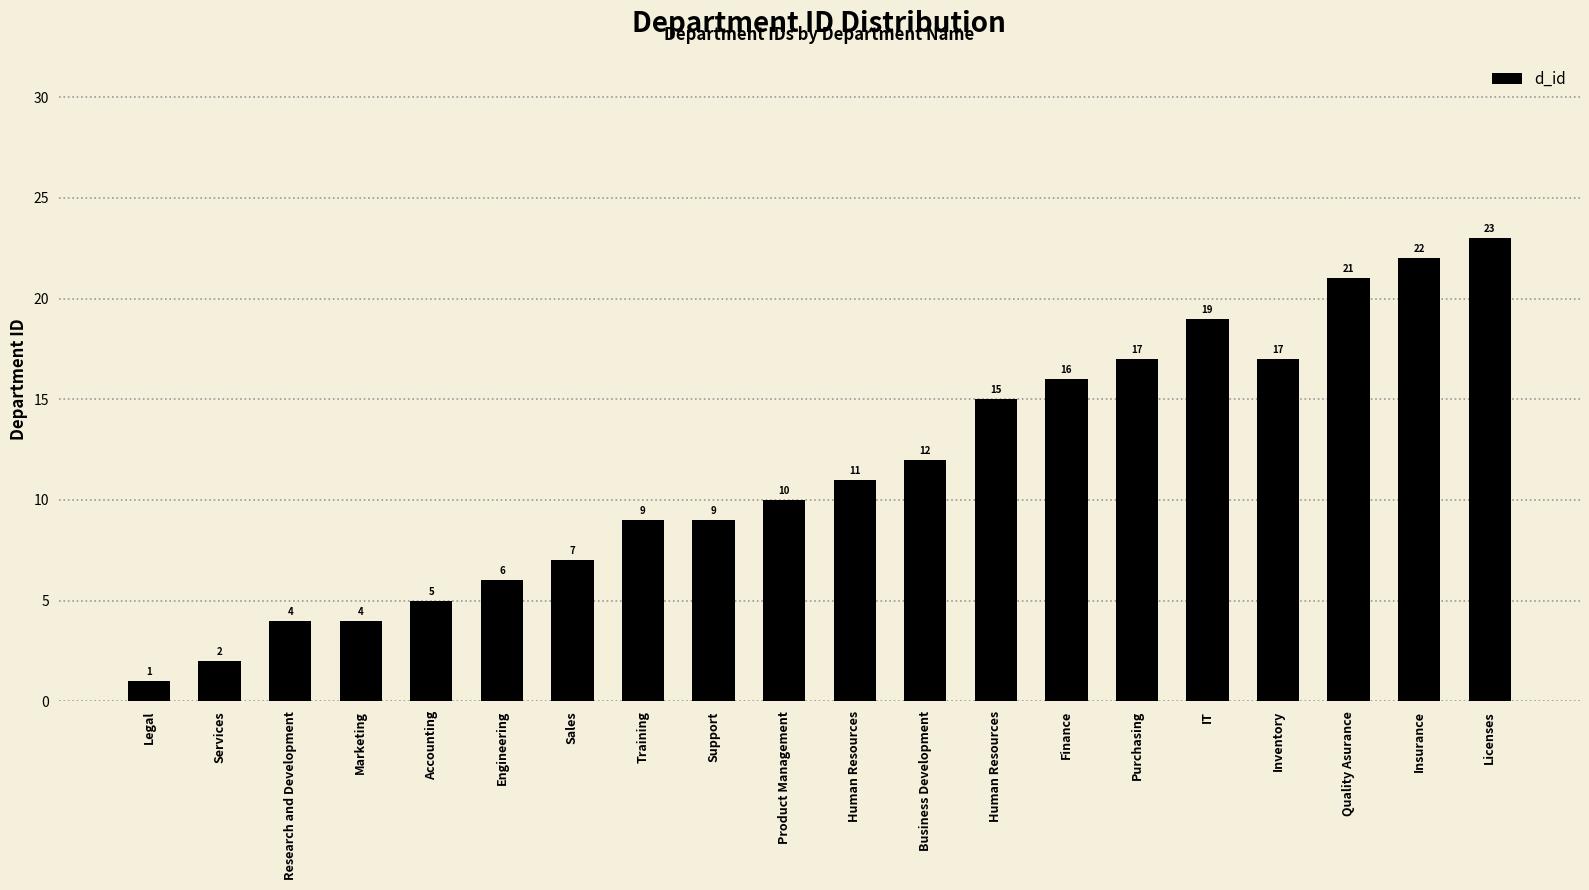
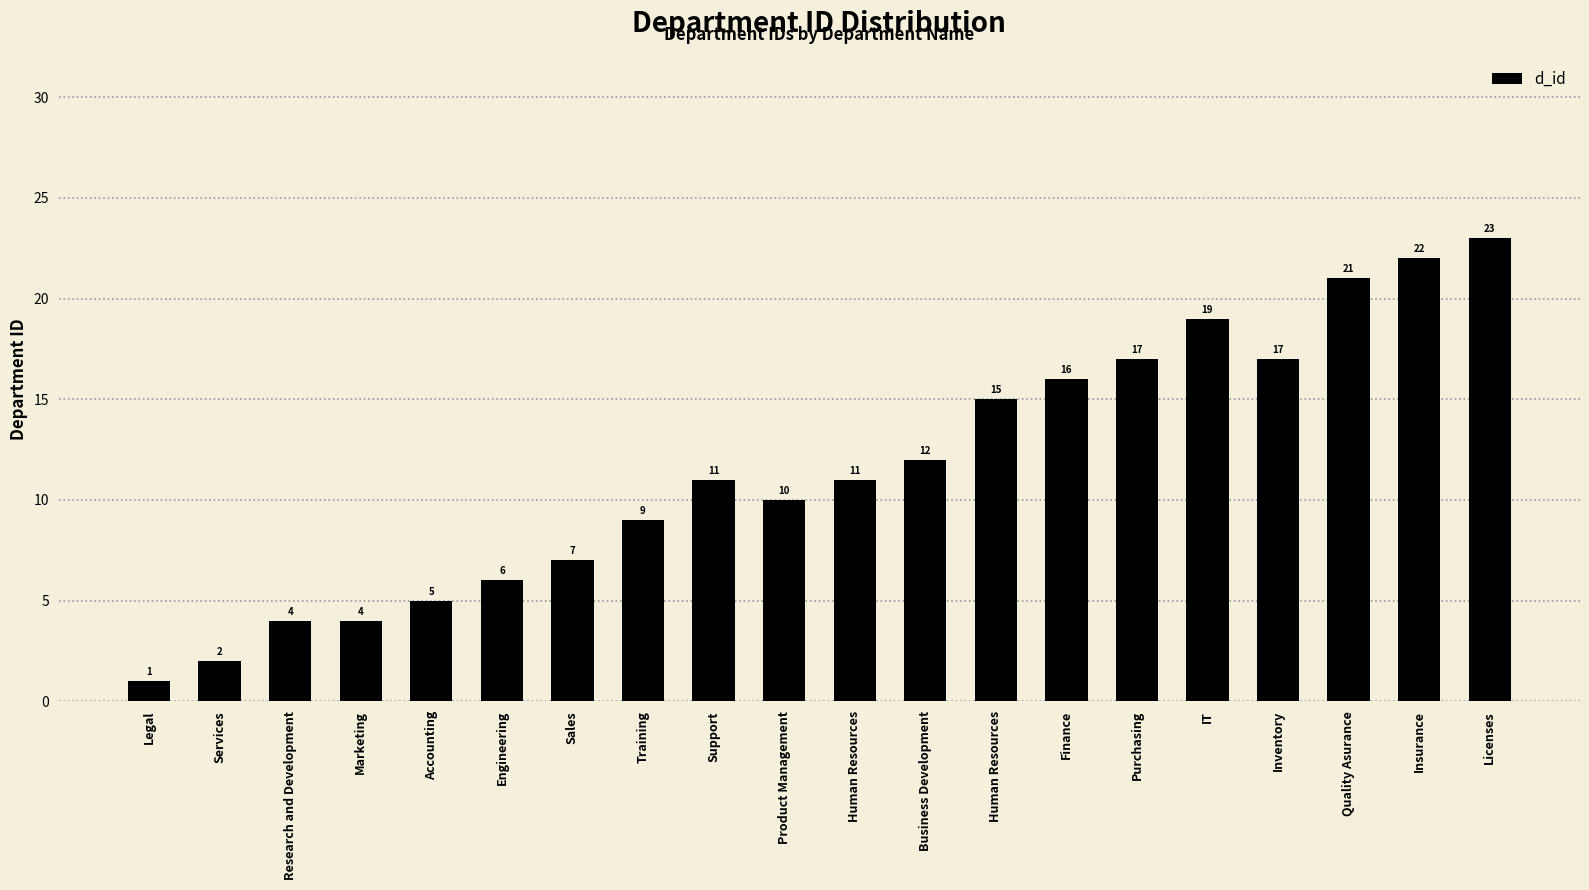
  {
    "Legal": 1,
    "Services": 2,
    "Research and Development": 4,
    "Marketing": 4,
    "Accounting": 5,
    "Engineering": 6,
    "Sales": 7,
    "Training": 9,
-   "Support": 9,
+   "Support": 11,
    "Product Management": 10,
    "Business Development": 12,
    "Finance": 16,
    "Purchasing": 17,
    "IT": 19,
    "Inventory": 17,
    "Quality Asurance": 21,
    "Insurance": 22,
    "Licenses": 23
  }
